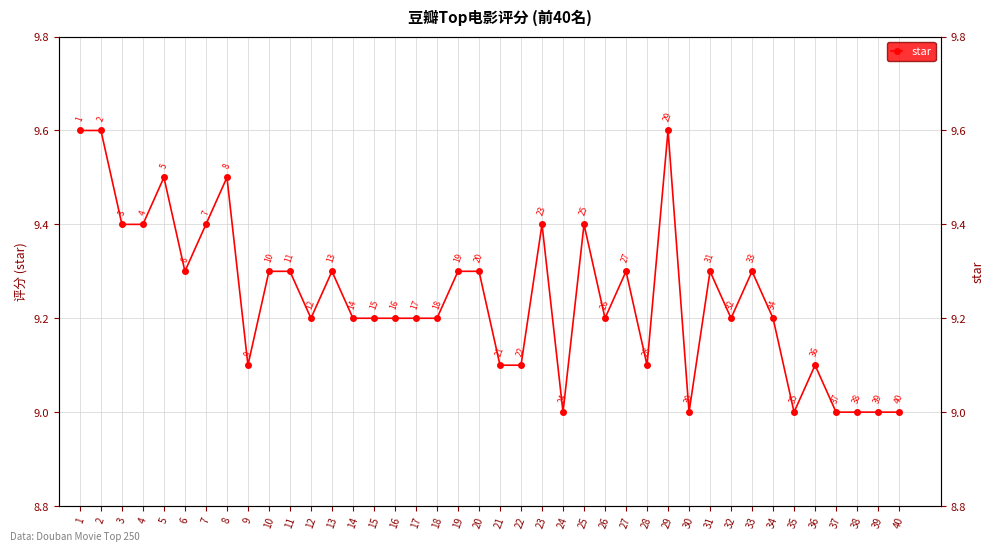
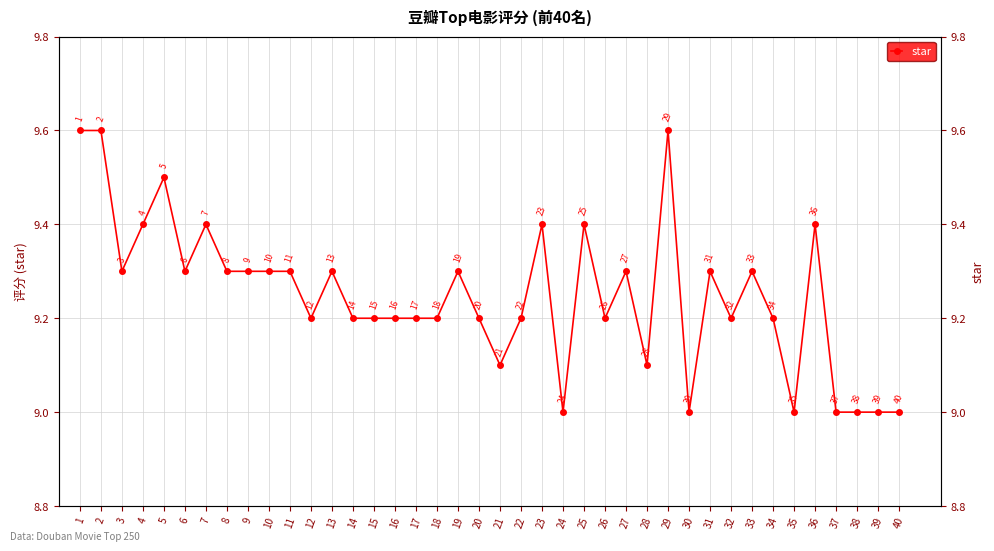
  {
-   "3": 9.4,
-   "8": 9.5,
-   "9": 9.1,
-   "20": 9.3,
-   "22": 9.1,
-   "36": 9.1
+   "3": 9.3,
+   "8": 9.3,
+   "9": 9.3,
+   "20": 9.2,
+   "22": 9.2,
+   "36": 9.4
  }
